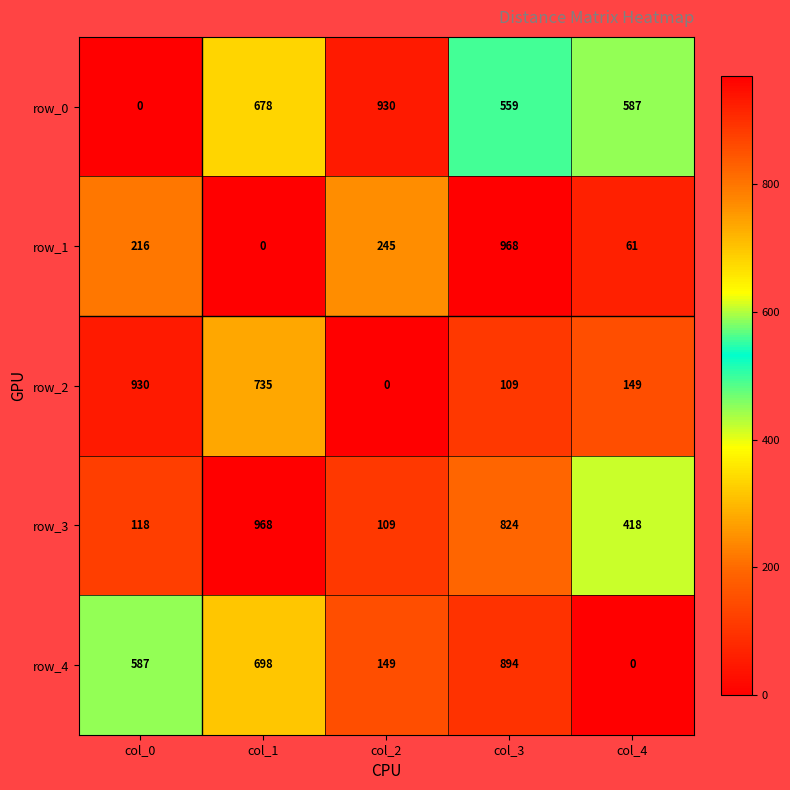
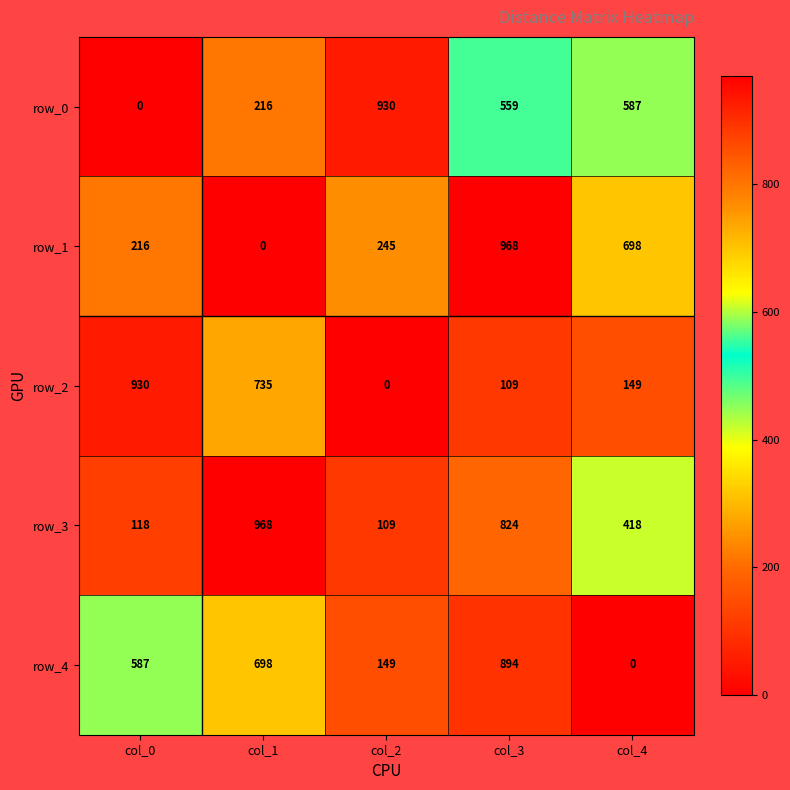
  {
    "row_0": {
      "col_0": 0,
-     "col_1": 678,
+     "col_1": 216,
      "col_2": 930,
      "col_3": 559,
      "col_4": 587
    },
    "row_1": {
      "col_0": 216,
      "col_1": 0,
      "col_2": 245,
      "col_3": 968,
-     "col_4": 61
+     "col_4": 698
    },
    "row_2": {
      "col_0": 930,
      "col_1": 735,
      "col_2": 0,
      "col_3": 109,
      "col_4": 149
    },
    "row_3": {
      "col_0": 118,
      "col_1": 968,
      "col_2": 109,
      "col_3": 824,
      "col_4": 418
    },
    "row_4": {
      "col_0": 587,
      "col_1": 698,
      "col_2": 149,
      "col_3": 894,
      "col_4": 0
    }
  }
